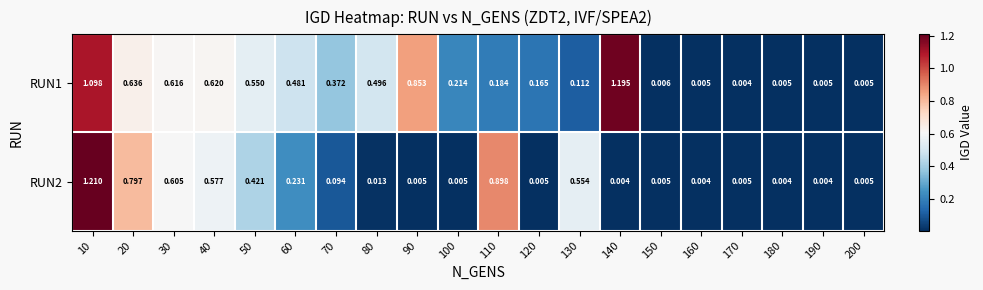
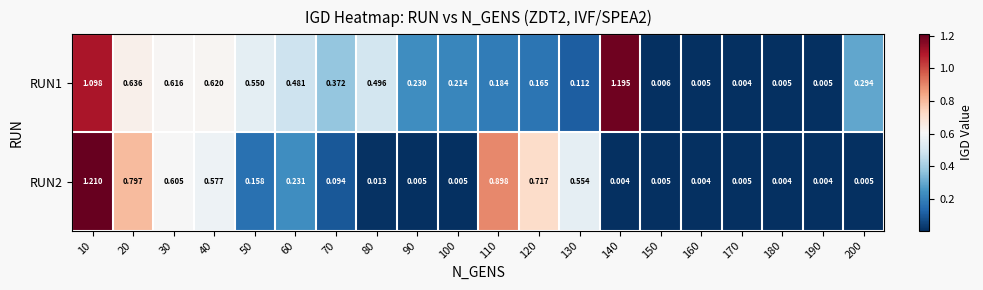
  {
    "RUN1": {
      "10": 1.098,
      "20": 0.636,
      "30": 0.616,
      "40": 0.620,
      "50": 0.550,
      "60": 0.481,
      "70": 0.372,
      "80": 0.496,
-     "90": 0.853,
+     "90": 0.230,
      "100": 0.214,
      "110": 0.184,
      "120": 0.165,
      "130": 0.112,
      "140": 1.195,
      "150": 0.006,
      "160": 0.005,
      "170": 0.004,
      "180": 0.005,
      "190": 0.005,
-     "200": 0.005
+     "200": 0.294
    },
    "RUN2": {
      "10": 1.210,
      "20": 0.797,
      "30": 0.605,
      "40": 0.577,
-     "50": 0.421,
+     "50": 0.158,
      "60": 0.231,
      "70": 0.094,
      "80": 0.013,
      "90": 0.005,
      "100": 0.005,
      "110": 0.898,
-     "120": 0.005,
+     "120": 0.717,
      "130": 0.554,
      "140": 0.004,
      "150": 0.005,
      "160": 0.004,
      "170": 0.005,
      "180": 0.004,
      "190": 0.004,
      "200": 0.005
    }
  }
